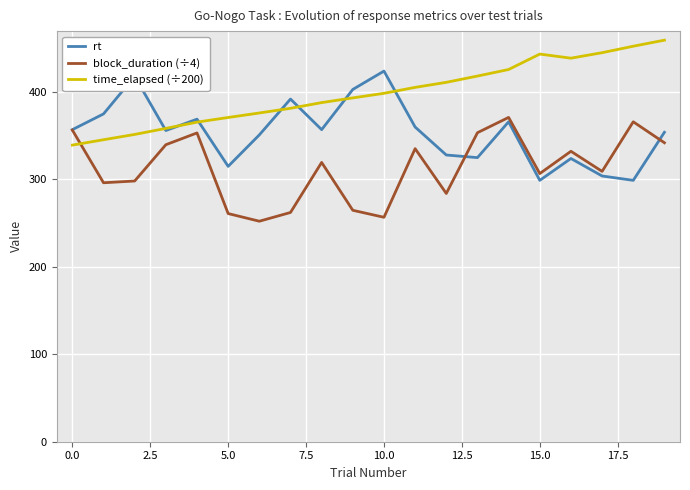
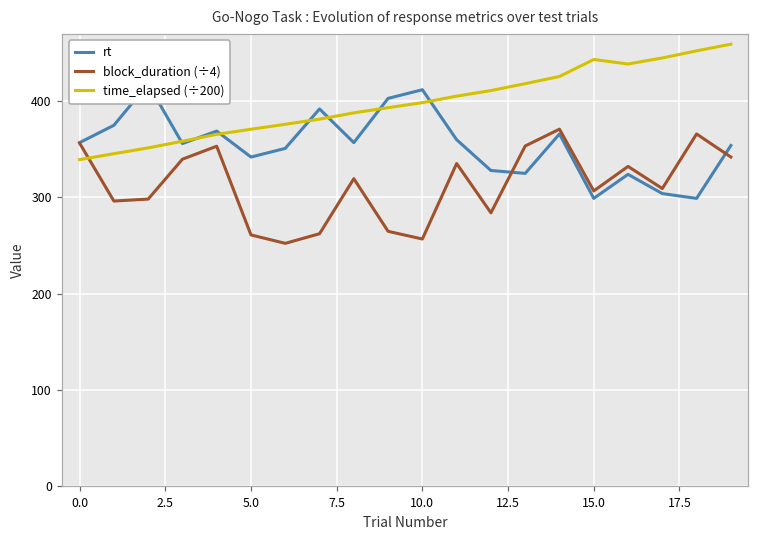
  {
    "rt": {
-     "5.0": 320,
-     "10.0": 420,
+     "5.0": 340,
+     "10.0": 410,
      "15.0": 300
    },
    "block_duration (÷4)": {
      "5.0": 260,
      "10.0": 260,
      "15.0": 310
    },
    "time_elapsed (÷200)": {
      "0.0": 340,
      "5.0": 370,
      "10.0": 400,
      "15.0": 440
    }
  }
